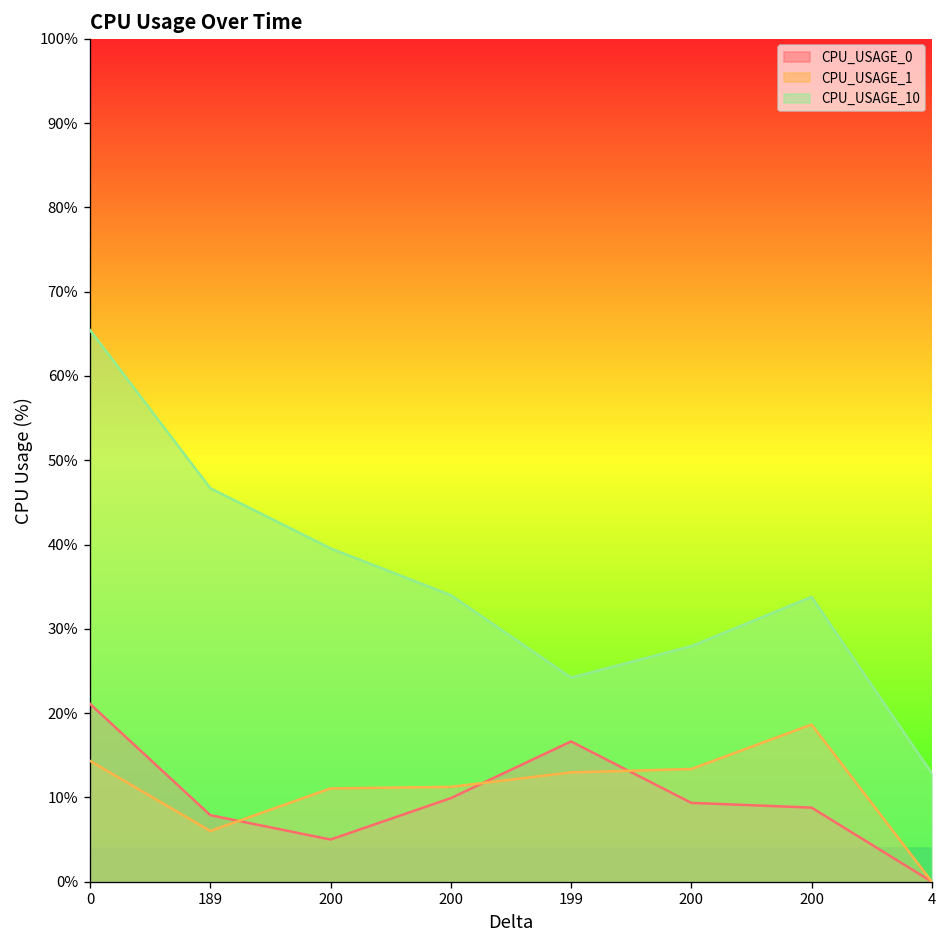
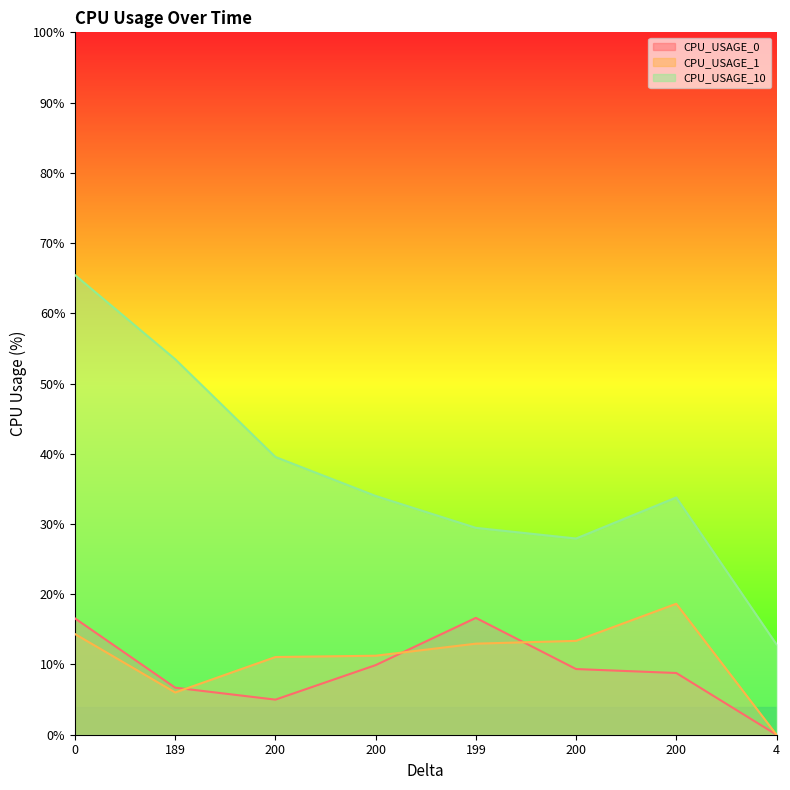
  {
    "CPU_USAGE_0": {
-     "0": "21%",
-     "189": "8%",
+     "0": "17%",
+     "189": "7%",
      "199": "17%"
    },
    "CPU_USAGE_1": {
      "0": "14%",
      "189": "6%",
      "199": "13%"
    },
    "CPU_USAGE_10": {
      "0": "65%",
-     "189": "47%",
-     "199": "24%",
+     "189": "53%",
+     "199": "29%",
      "4": "13%"
    }
  }
